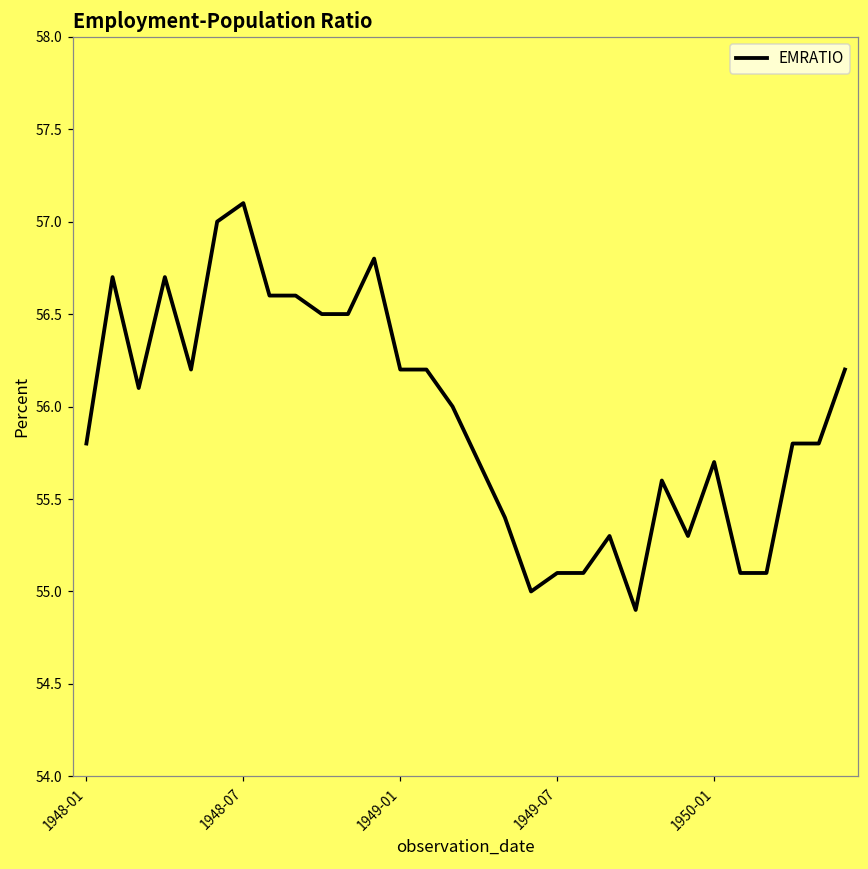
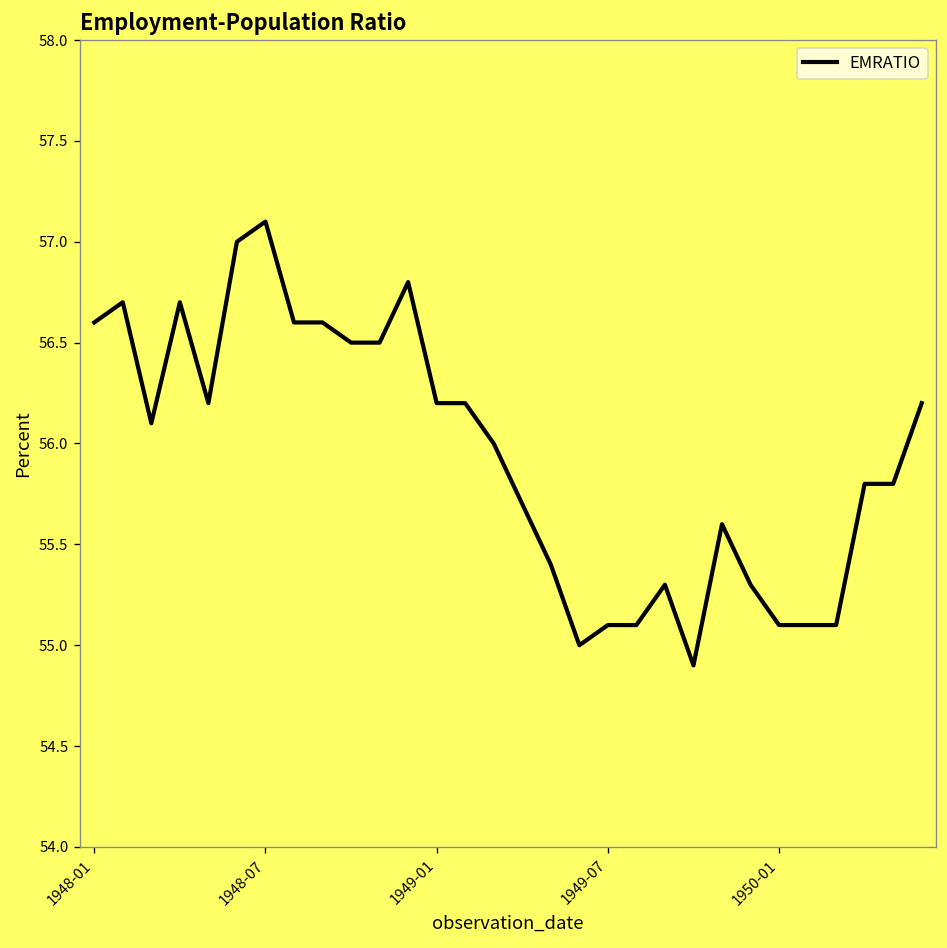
  {
-   "1948-01": 55.8,
+   "1948-01": 56.6,
    "1948-07": 57.1,
    "1949-01": 56.2,
    "1949-07": 55.1,
-   "1950-01": 55.7
+   "1950-01": 55.1
  }
